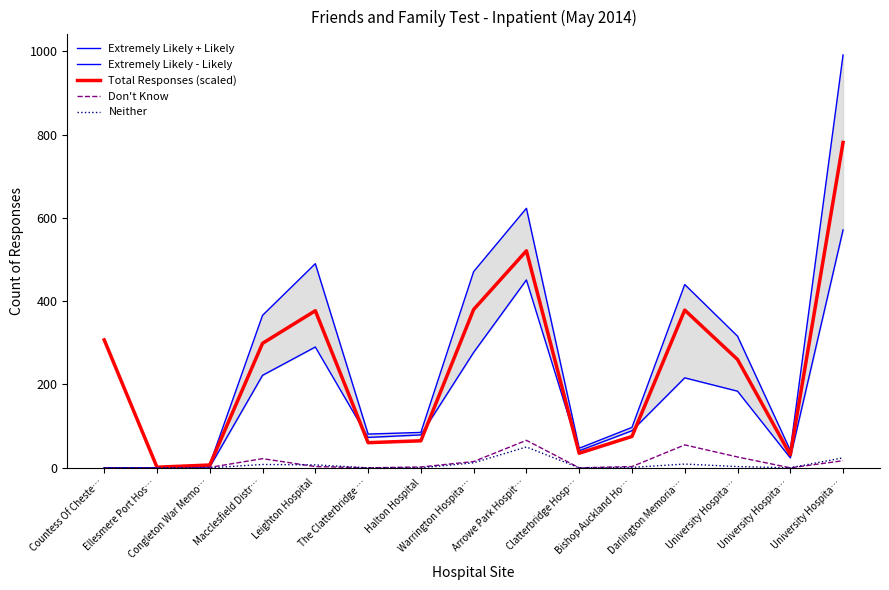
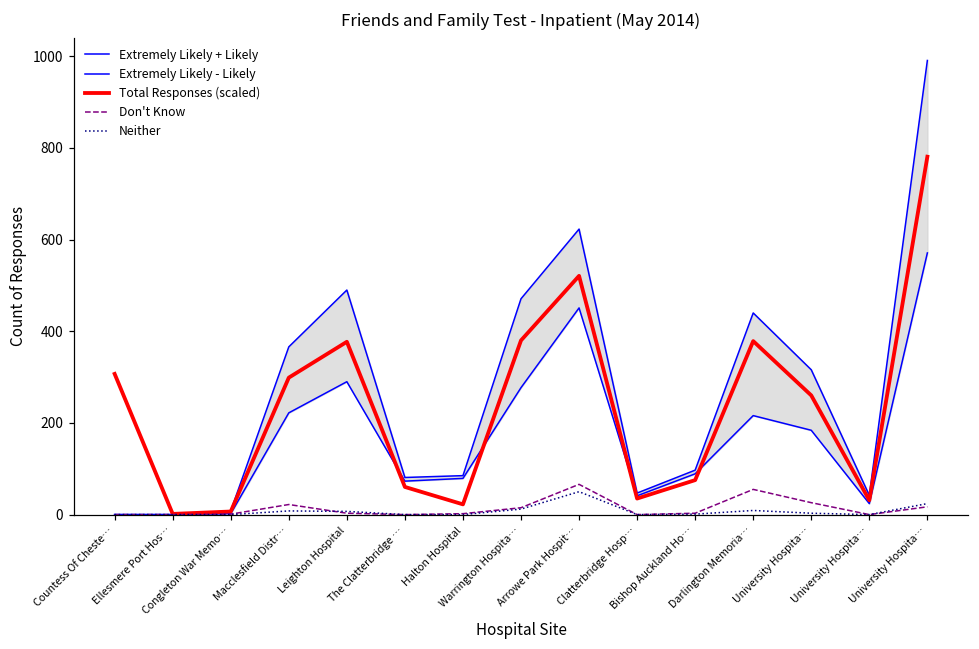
  {
    "Total Responses (scaled)": {
      "Countess Of Cheste…": 310,
      "Macclesfield Distr…": 300,
      "Leighton Hospital": 380,
      "The Clatterbridge …": 60,
-     "Halton Hospital": 60,
+     "Halton Hospital": 20,
      "Warrington Hospita…": 380,
      "Arrowe Park Hospit…": 520,
      "Bishop Auckland Ho…": 80,
      "Darlington Memoria…": 380
    },
    "Don't Know": {
      "Macclesfield Distr…": 20,
      "Arrowe Park Hospit…": 70,
      "Darlington Memoria…": 60
    },
    "Neither": {
      "Macclesfield Distr…": 10,
      "Arrowe Park Hospit…": 50,
      "Darlington Memoria…": 10
    }
  }
